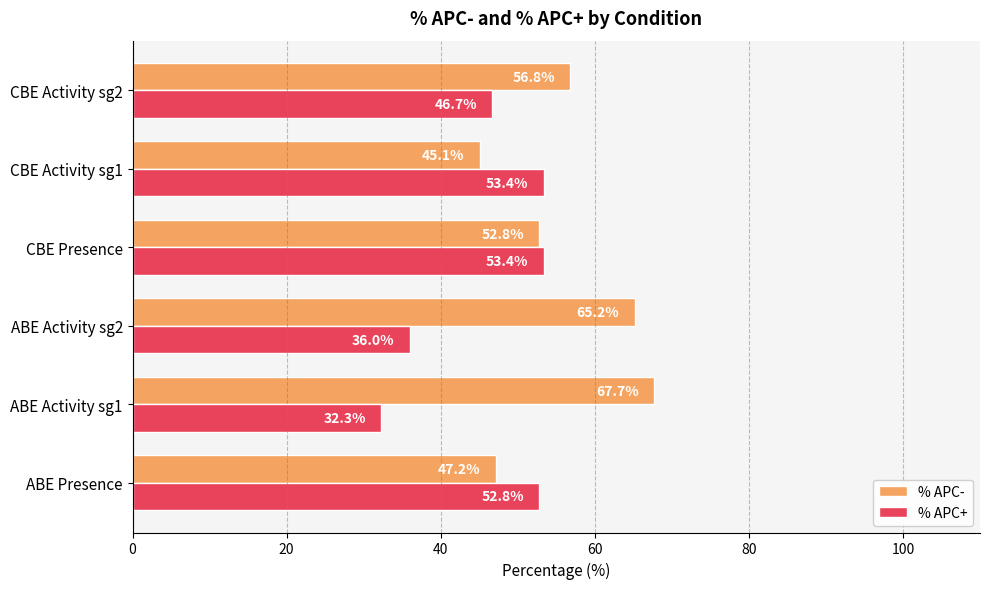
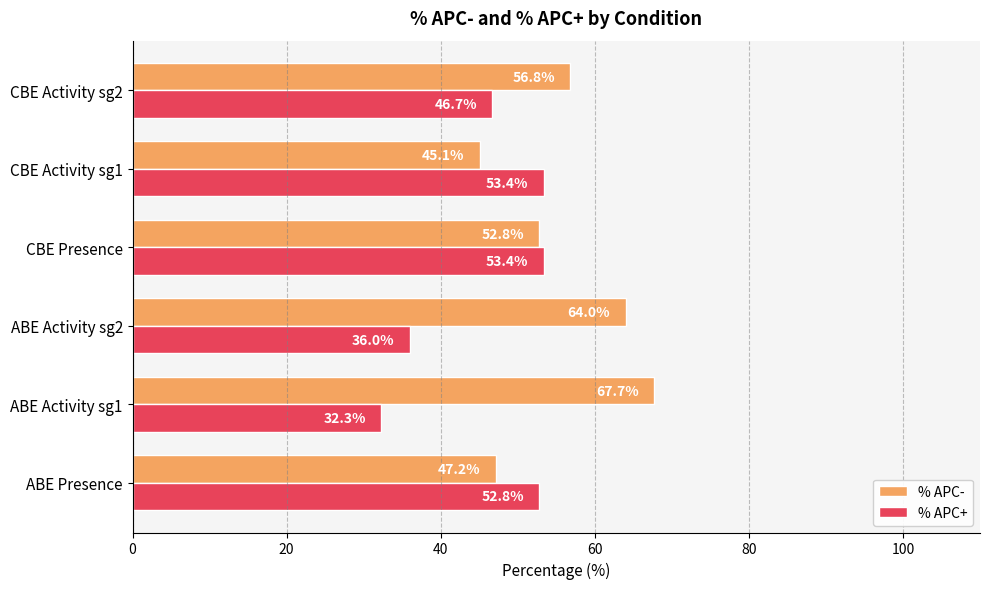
  {
    "% APC-": {
      "CBE Activity sg2": "56.8%",
      "CBE Activity sg1": "45.1%",
      "CBE Presence": "52.8%",
-     "ABE Activity sg2": "65.2%",
+     "ABE Activity sg2": "64.0%",
      "ABE Activity sg1": "67.7%",
      "ABE Presence": "47.2%"
    },
    "% APC+": {
      "CBE Activity sg2": "46.7%",
      "CBE Activity sg1": "53.4%",
      "CBE Presence": "53.4%",
      "ABE Activity sg2": "36.0%",
      "ABE Activity sg1": "32.3%",
      "ABE Presence": "52.8%"
    }
  }
